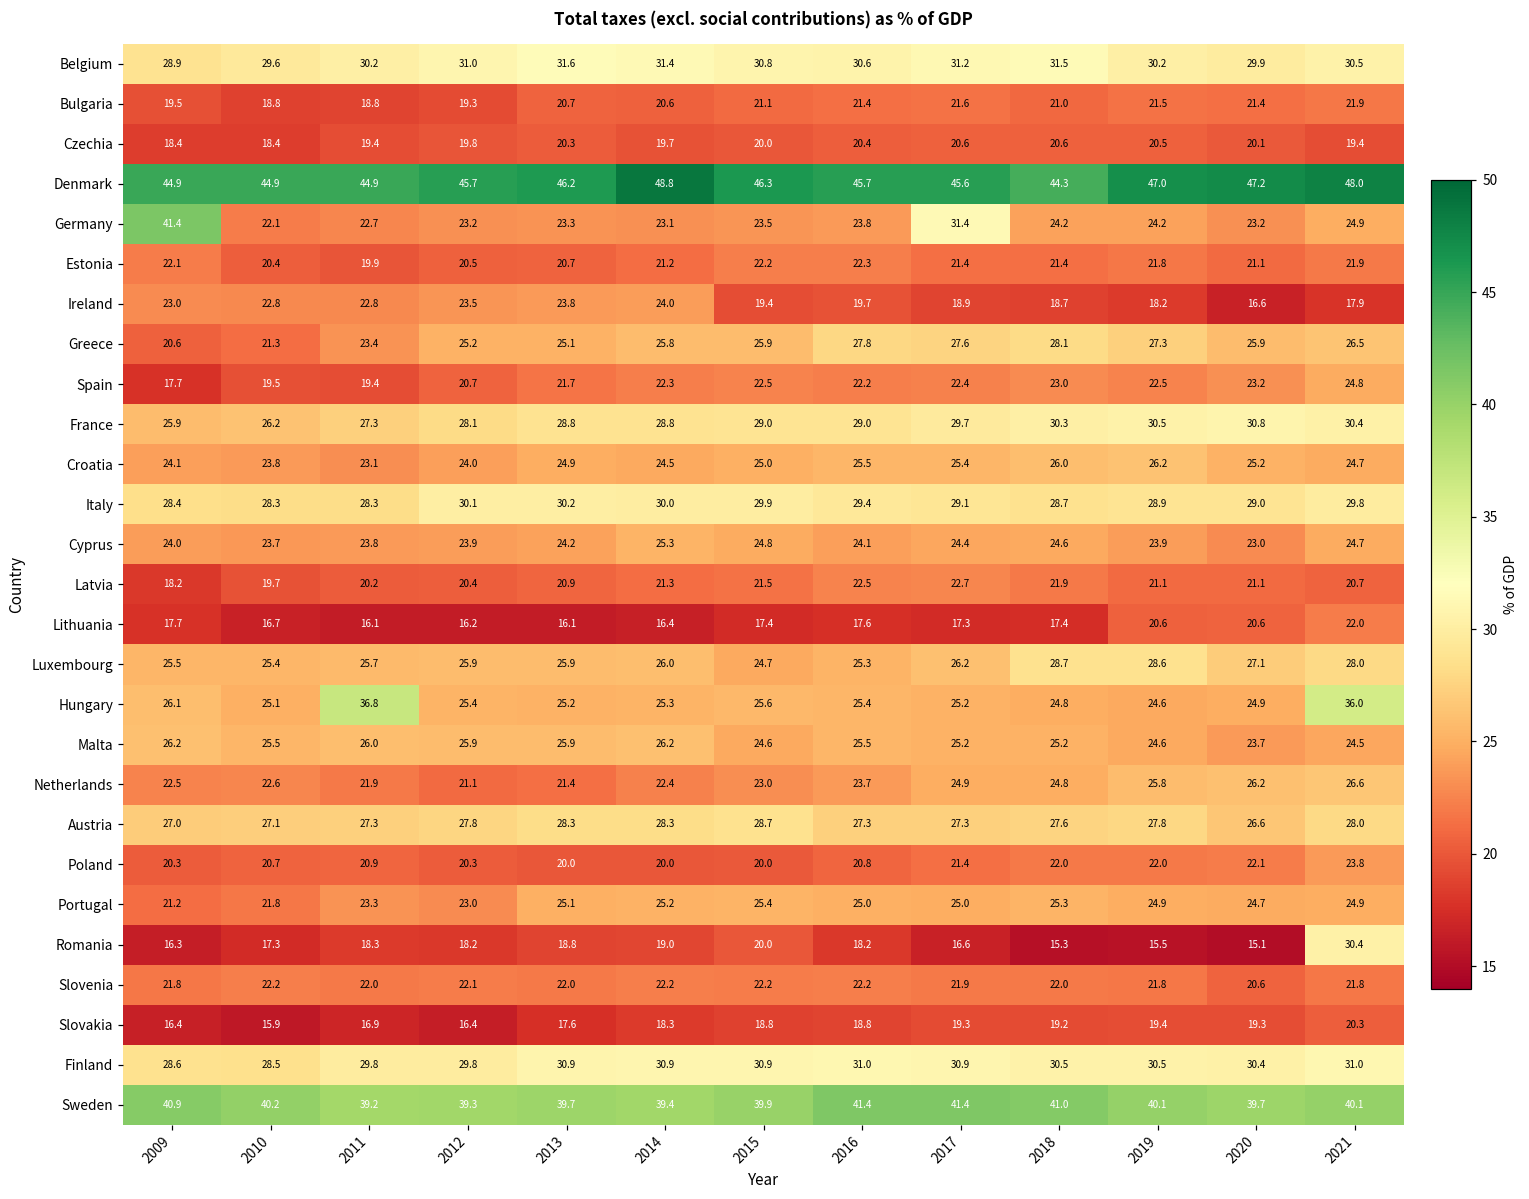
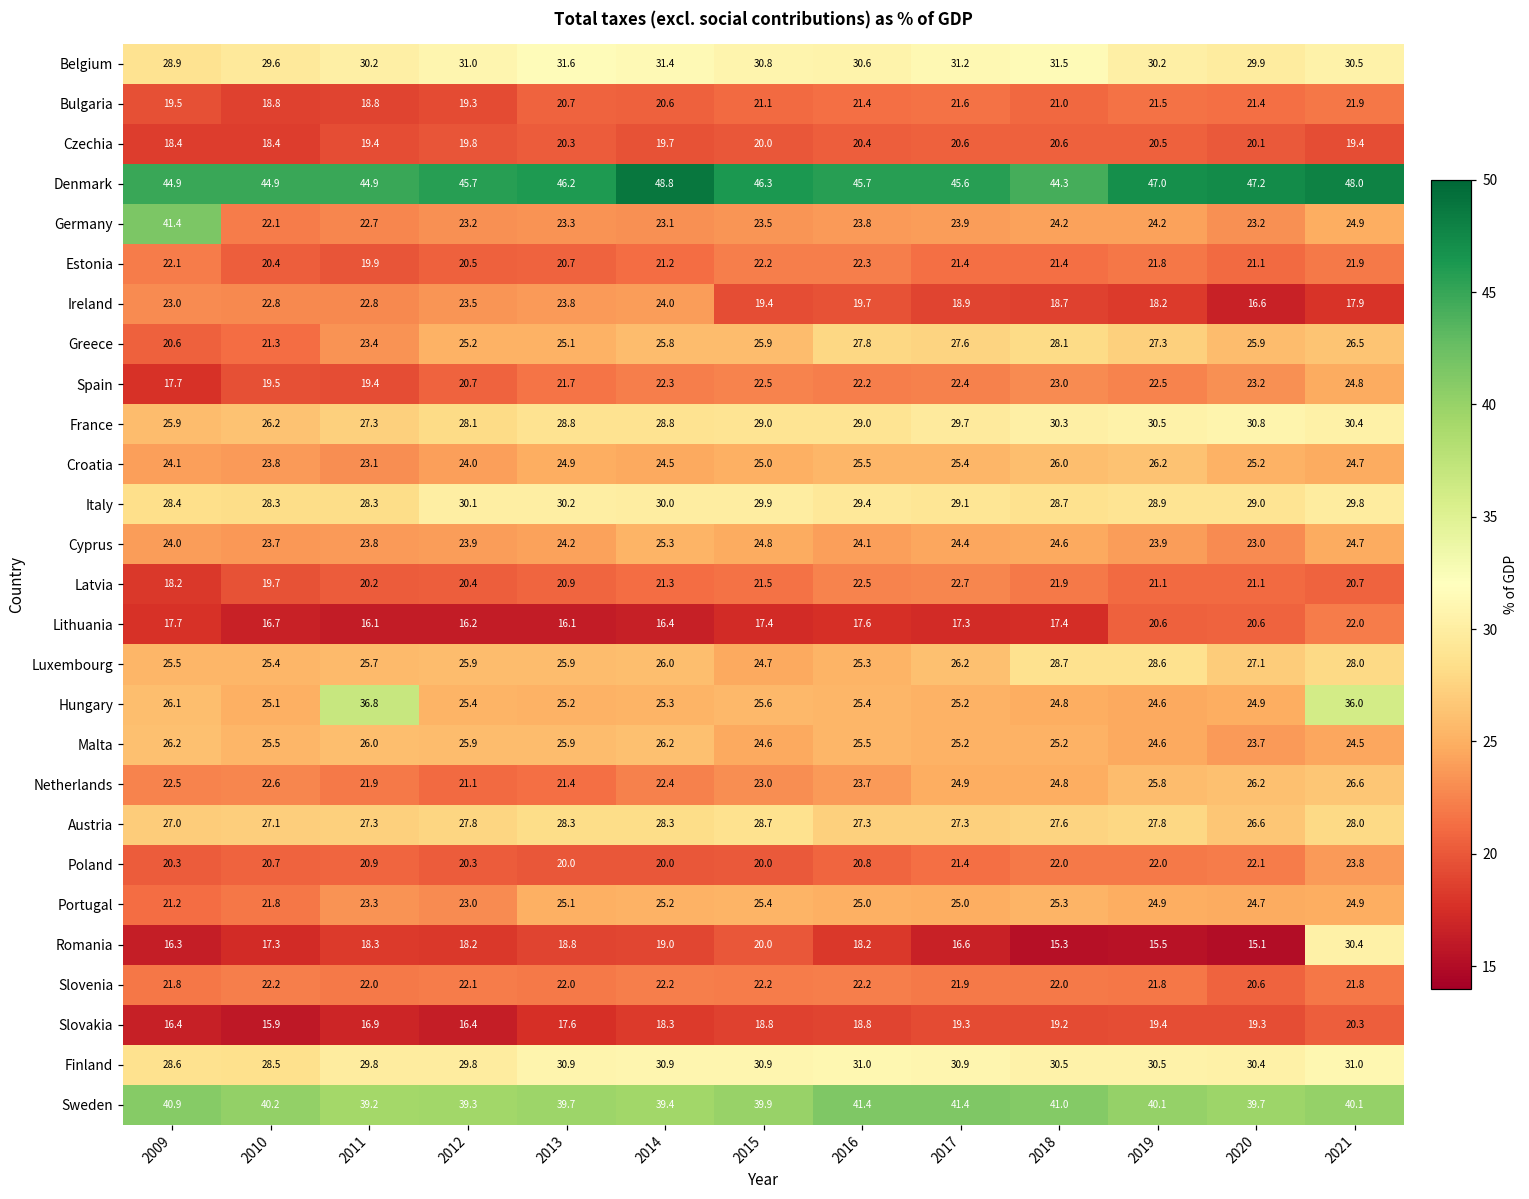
  {
    "Germany": {
      "2009": 41.4,
      "2010": 22.1,
      "2011": 22.7,
      "2012": 23.2,
      "2013": 23.3,
      "2014": 23.1,
      "2015": 23.5,
      "2016": 23.8,
-     "2017": 31.4,
+     "2017": 23.9,
      "2018": 24.2,
      "2019": 24.2,
      "2020": 23.2,
      "2021": 24.9
    }
  }
